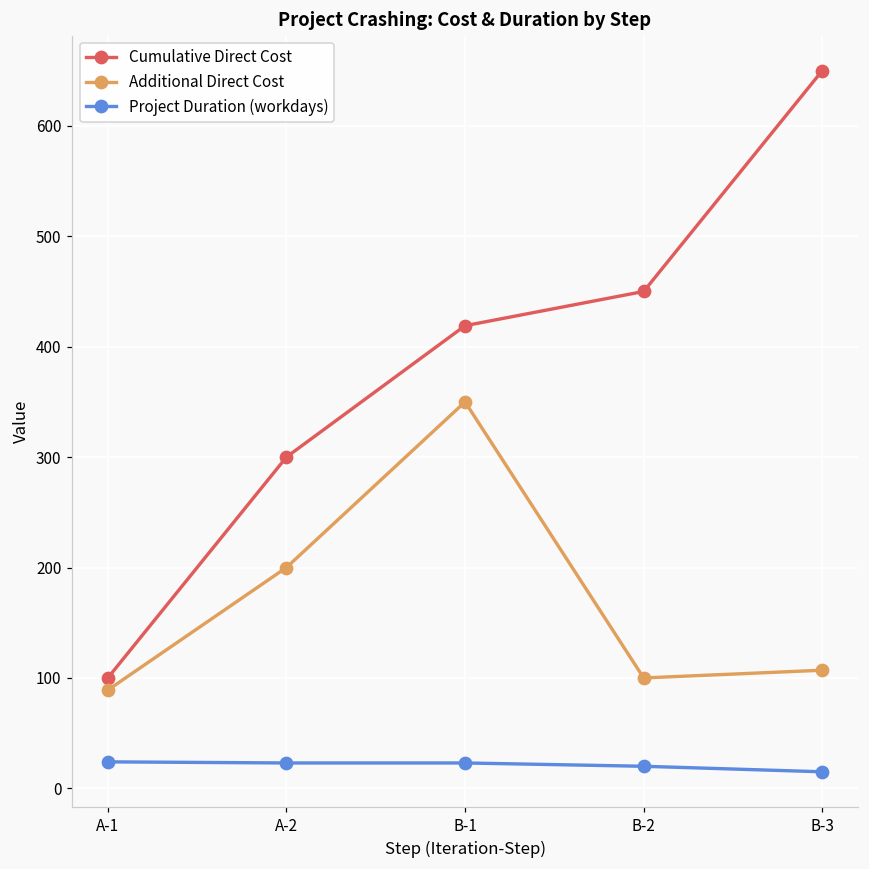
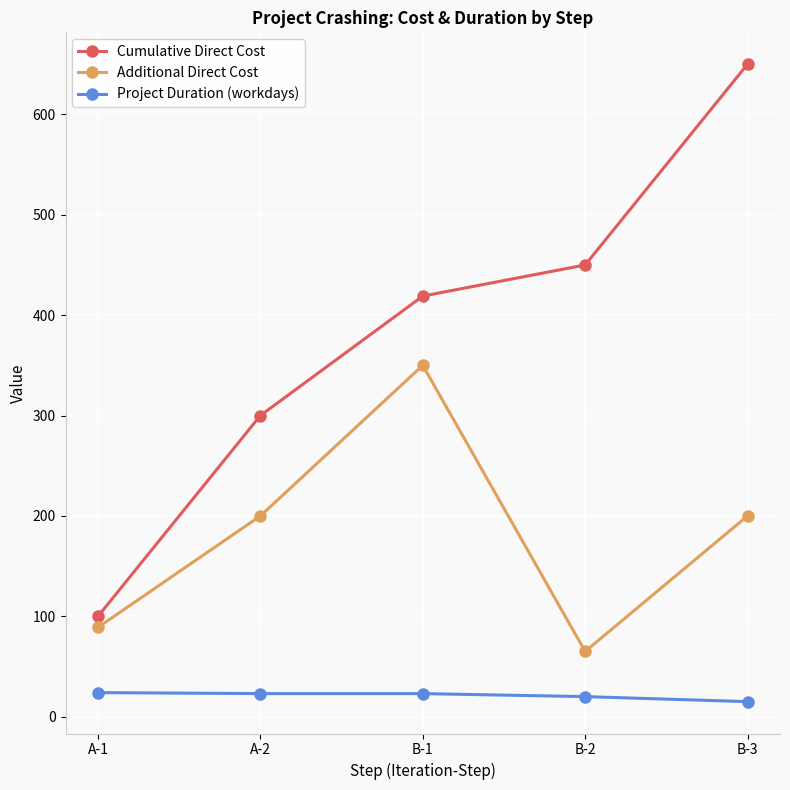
  {
    "Cumulative Direct Cost": {
      "A-1": 100,
      "A-2": 300,
      "B-1": 419,
      "B-2": 450,
      "B-3": 650
    },
    "Additional Direct Cost": {
      "A-1": 89,
      "A-2": 200,
      "B-1": 350,
-     "B-2": 100,
-     "B-3": 107
+     "B-2": 65,
+     "B-3": 200
    },
    "Project Duration (workdays)": {
      "A-1": 24,
      "A-2": 23,
      "B-1": 23,
      "B-2": 20,
      "B-3": 15
    }
  }
